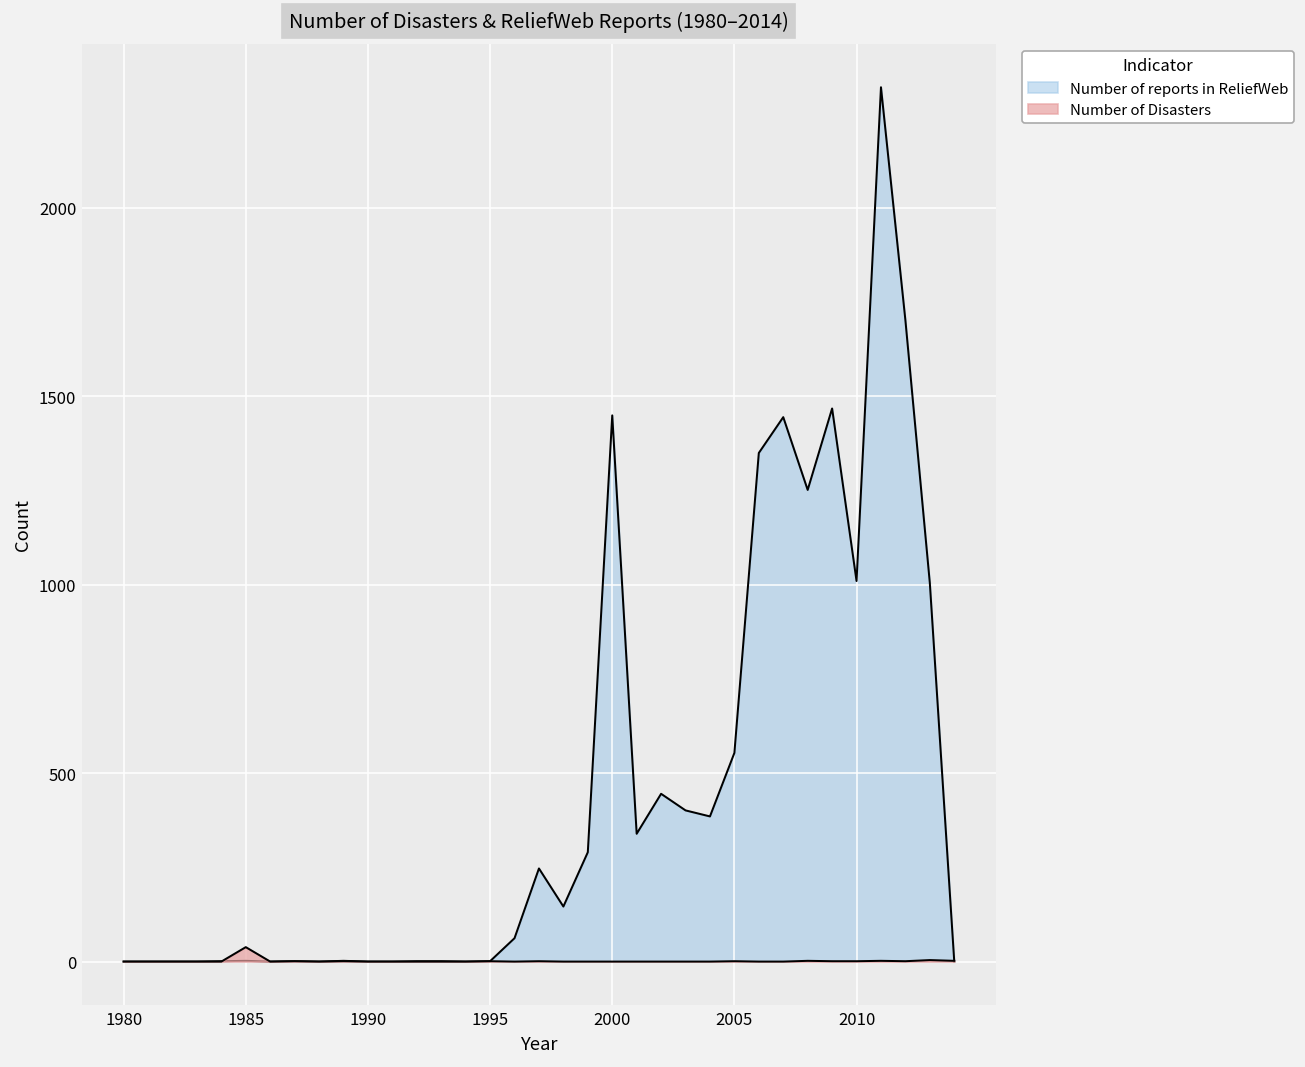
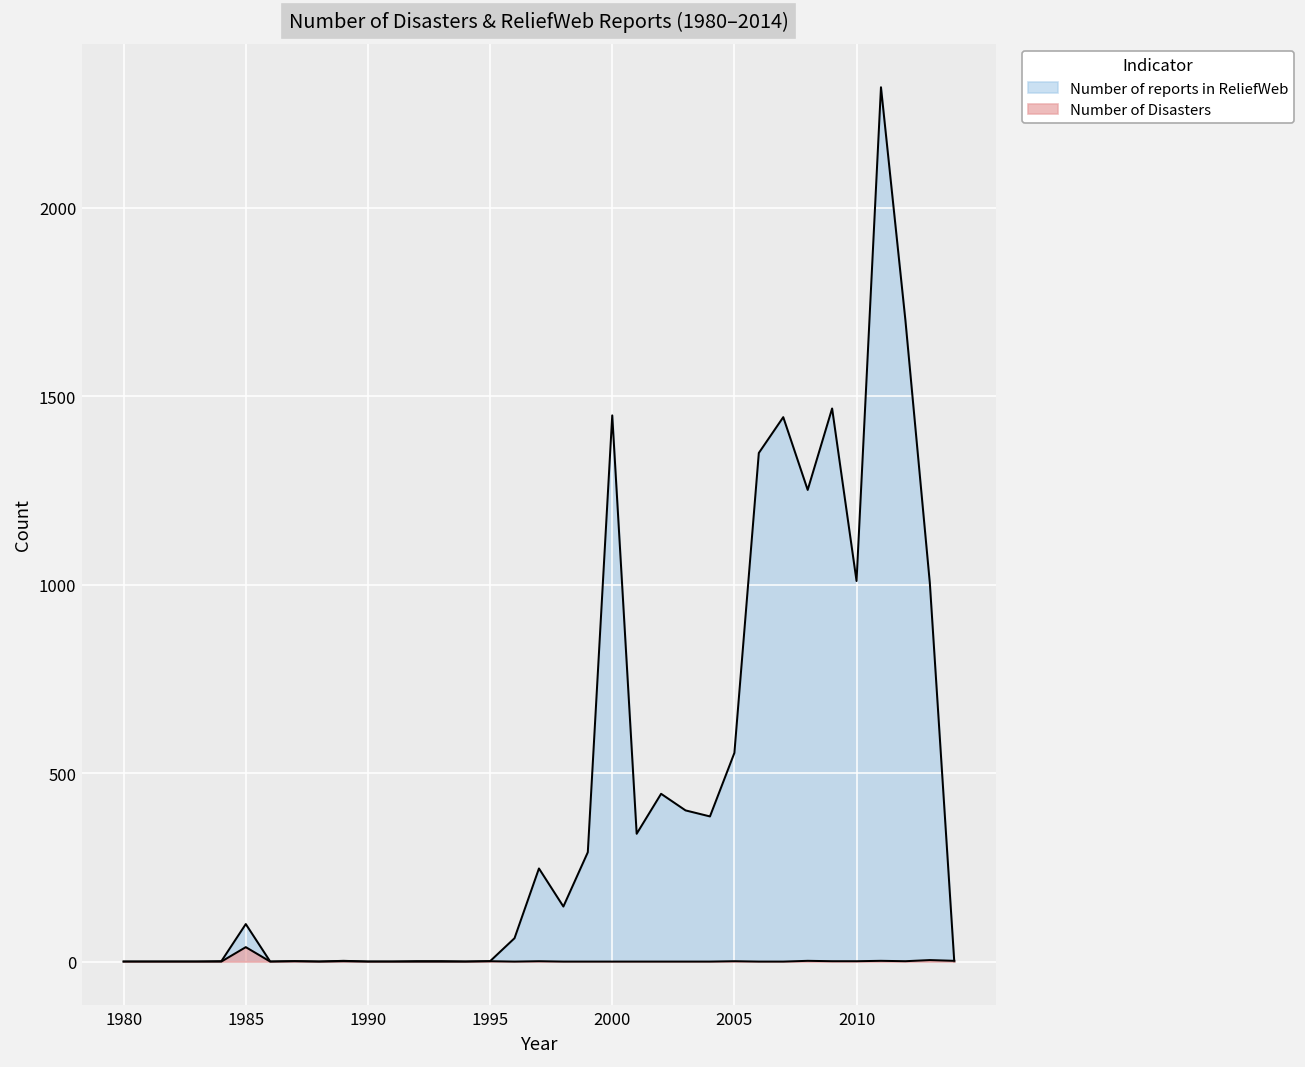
  {
    "Number of reports in ReliefWeb": {
-     "1985": 0,
+     "1985": 100,
      "2000": 1450,
      "2005": 550,
      "2010": 1010
    },
    "Number of Disasters": {
      "1985": 40,
      "2000": 0,
      "2005": 0,
      "2010": 0
    }
  }
